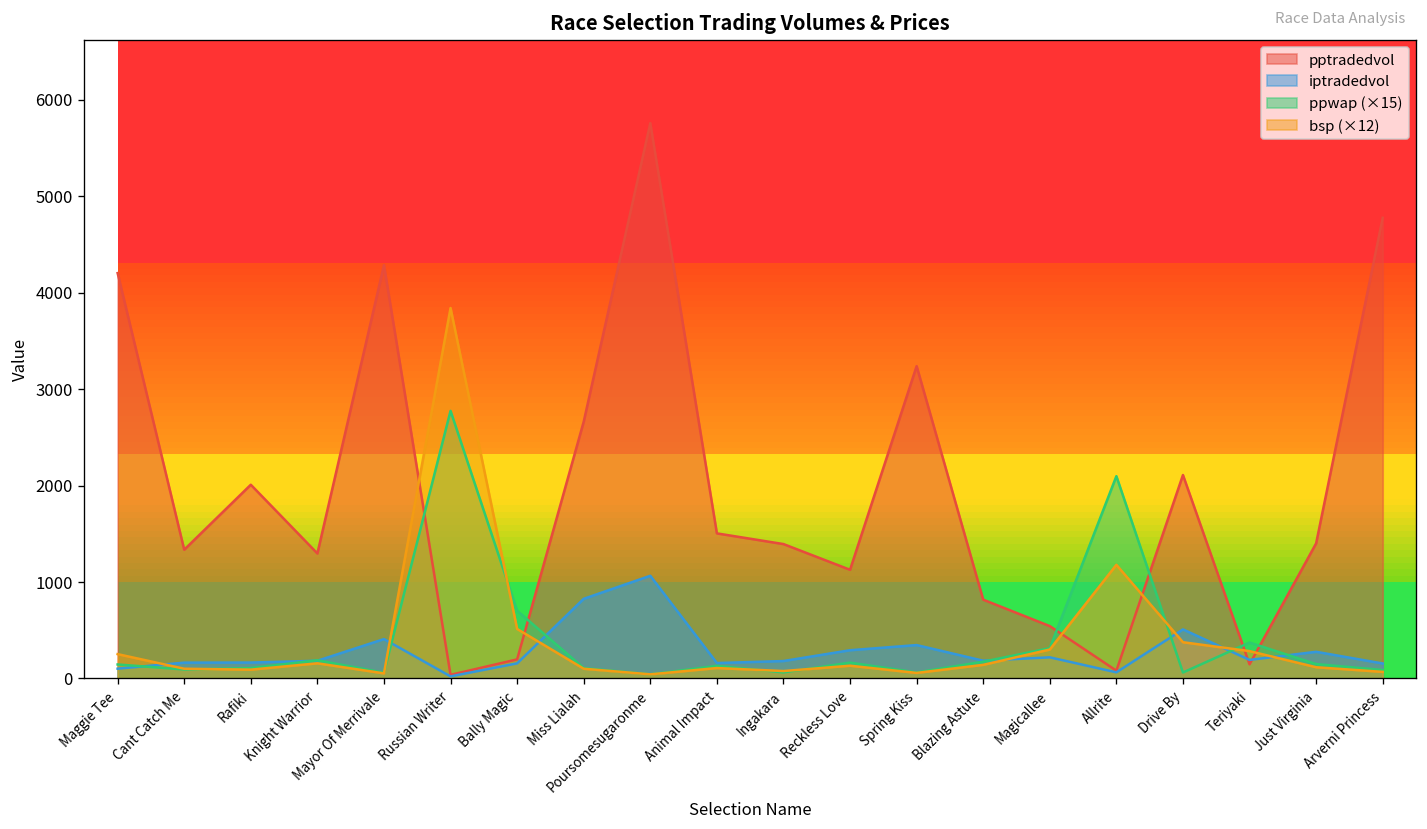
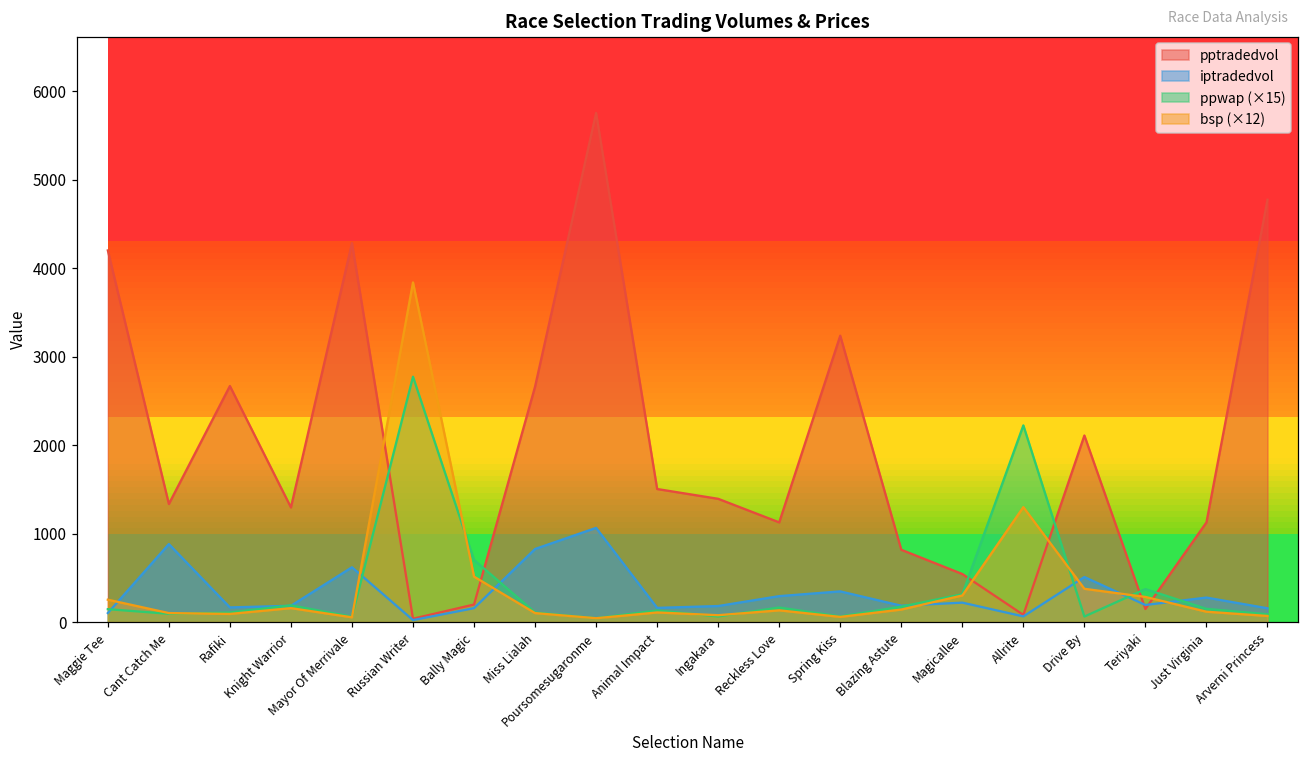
  {
    "pptradedvol": {
      "Maggie Tee": 4200,
      "Cant Catch Me": 1300,
-     "Rafiki": 2000,
+     "Rafiki": 2700,
      "Knight Warrior": 1300,
      "Mayor Of Merrivale": 4300,
      "Bally Magic": 200,
      "Miss Lialah": 2700,
      "Poursomesugaronme": 5800,
      "Animal Impact": 1500,
      "Ingakara": 1400,
      "Reckless Love": 1100,
      "Spring Kiss": 3200,
      "Blazing Astute": 800,
      "Magicallee": 500,
      "Drive By": 2100,
      "Teriyaki": 100,
-     "Just Virginia": 1400,
+     "Just Virginia": 1100,
      "Arverni Princess": 4800
    },
    "iptradedvol": {
      "Maggie Tee": 100,
-     "Cant Catch Me": 200,
+     "Cant Catch Me": 900,
      "Rafiki": 200,
-     "Mayor Of Merrivale": 400,
+     "Mayor Of Merrivale": 600,
      "Bally Magic": 200,
      "Miss Lialah": 800,
      "Poursomesugaronme": 1100,
      "Ingakara": 200,
      "Reckless Love": 300,
      "Spring Kiss": 300,
      "Magicallee": 200,
      "Drive By": 500,
      "Teriyaki": 200,
      "Just Virginia": 300,
      "Arverni Princess": 200
    },
    "ppwap (×15)": {
      "Maggie Tee": 100,
      "Russian Writer": 2800,
      "Bally Magic": 700,
-     "Allrite": 2100,
+     "Allrite": 2200,
      "Drive By": 100,
      "Teriyaki": 400,
      "Just Virginia": 100
    },
    "bsp (×12)": {
      "Maggie Tee": 300,
      "Russian Writer": 3800,
      "Bally Magic": 500,
      "Blazing Astute": 100,
-     "Allrite": 1200,
+     "Allrite": 1300,
      "Drive By": 400,
      "Teriyaki": 300,
      "Just Virginia": 100
    }
  }
